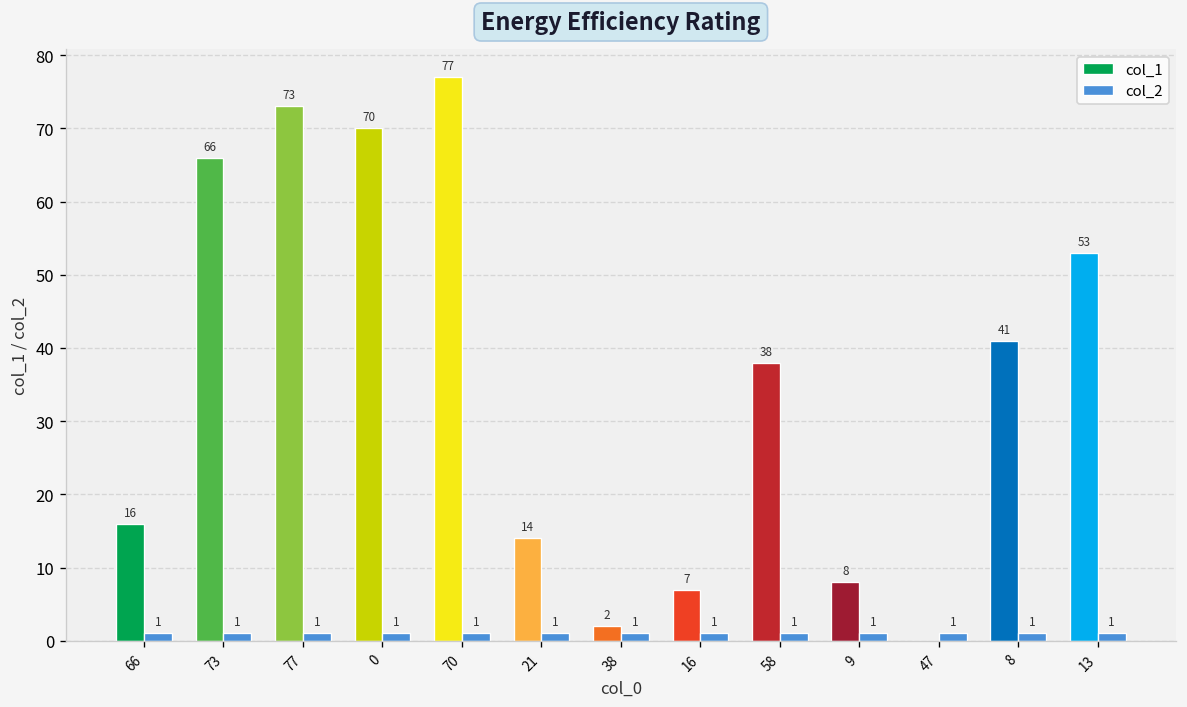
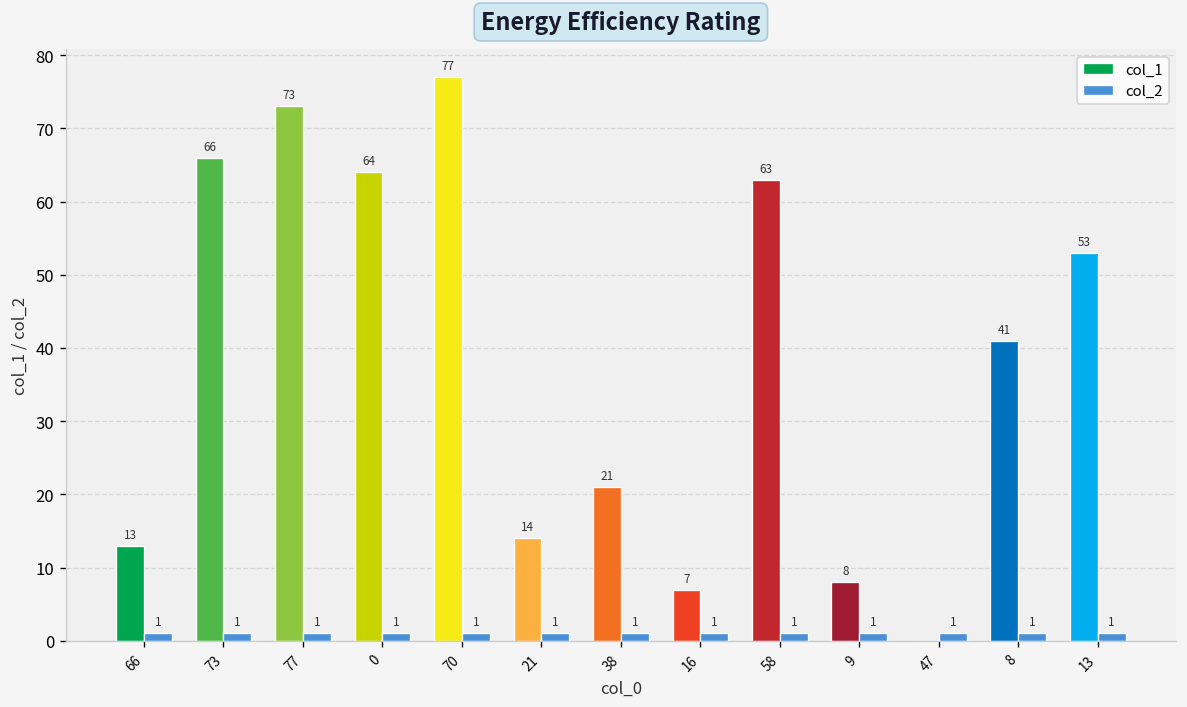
  {
    "col_1": {
-     "66": 16,
+     "66": 13,
      "73": 66,
      "77": 73,
-     "0": 70,
+     "0": 64,
      "70": 77,
      "21": 14,
-     "38": 2,
+     "38": 21,
      "16": 7,
-     "58": 38,
+     "58": 63,
      "9": 8,
      "8": 41,
      "13": 53
    },
    "col_2": {
      "66": 1,
      "73": 1,
      "77": 1,
      "0": 1,
      "70": 1,
      "21": 1,
      "38": 1,
      "16": 1,
      "58": 1,
      "9": 1,
      "47": 1,
      "8": 1,
      "13": 1
    }
  }
